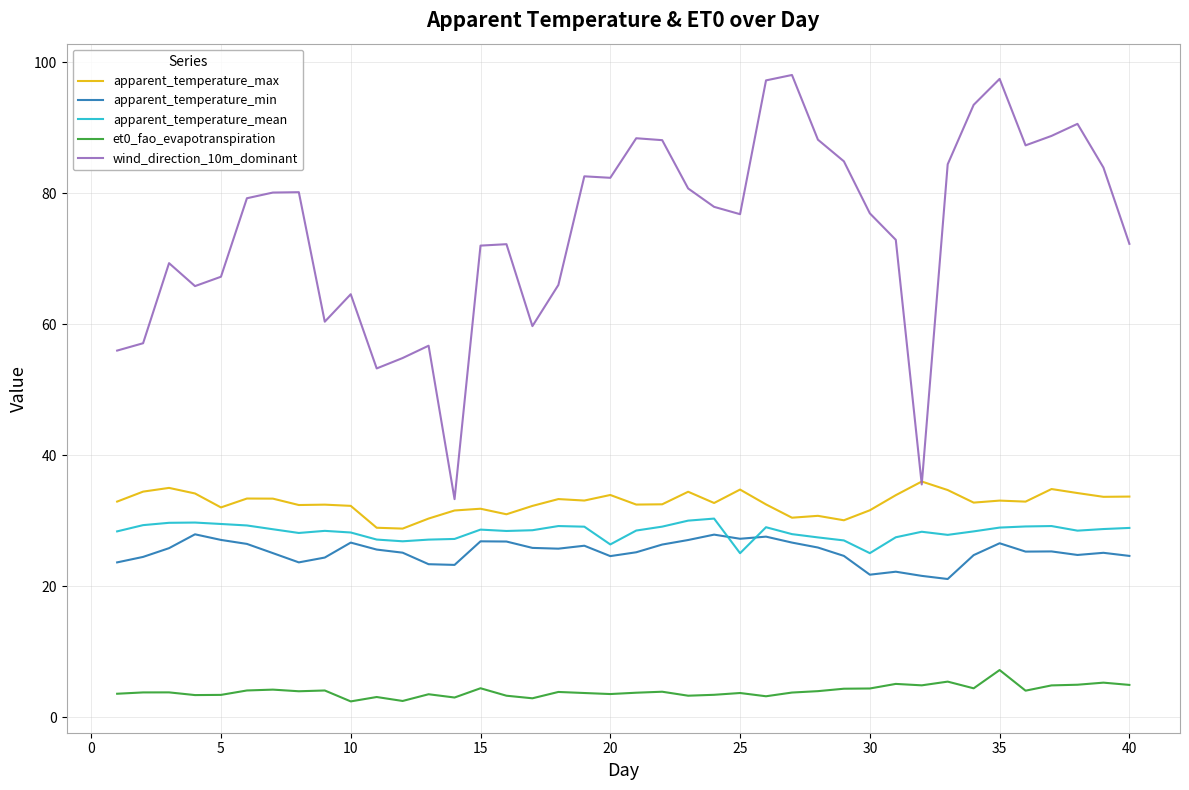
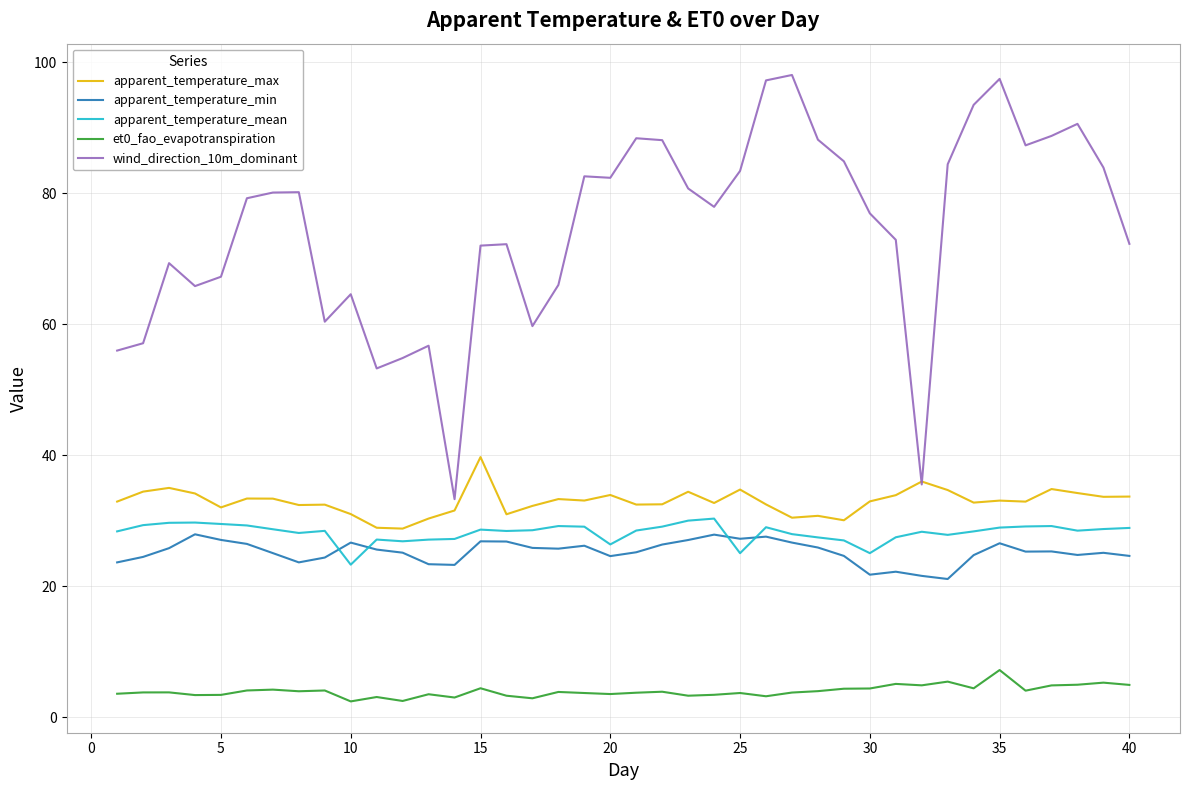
  {
    "apparent_temperature_max": {
      "5": 32,
-     "10": 32,
-     "15": 32,
+     "10": 31,
+     "15": 40,
      "20": 34,
      "25": 35,
-     "30": 32,
+     "30": 33,
      "35": 33,
      "40": 34
    },
    "apparent_temperature_min": {
      "5": 27,
      "10": 27,
      "15": 27,
      "20": 25,
      "25": 27,
      "30": 22,
      "35": 27,
      "40": 25
    },
    "apparent_temperature_mean": {
      "5": 30,
-     "10": 28,
+     "10": 23,
      "15": 29,
      "20": 26,
      "25": 25,
      "30": 25,
      "35": 29,
      "40": 29
    },
    "et0_fao_evapotranspiration": {
      "5": 3,
      "10": 2,
      "15": 4,
      "20": 4,
      "25": 4,
      "30": 4,
      "35": 7,
      "40": 5
    },
    "wind_direction_10m_dominant": {
      "5": 67,
      "10": 65,
      "15": 72,
      "20": 82,
-     "25": 77,
+     "25": 83,
      "30": 77,
      "35": 97,
      "40": 72
    }
  }
